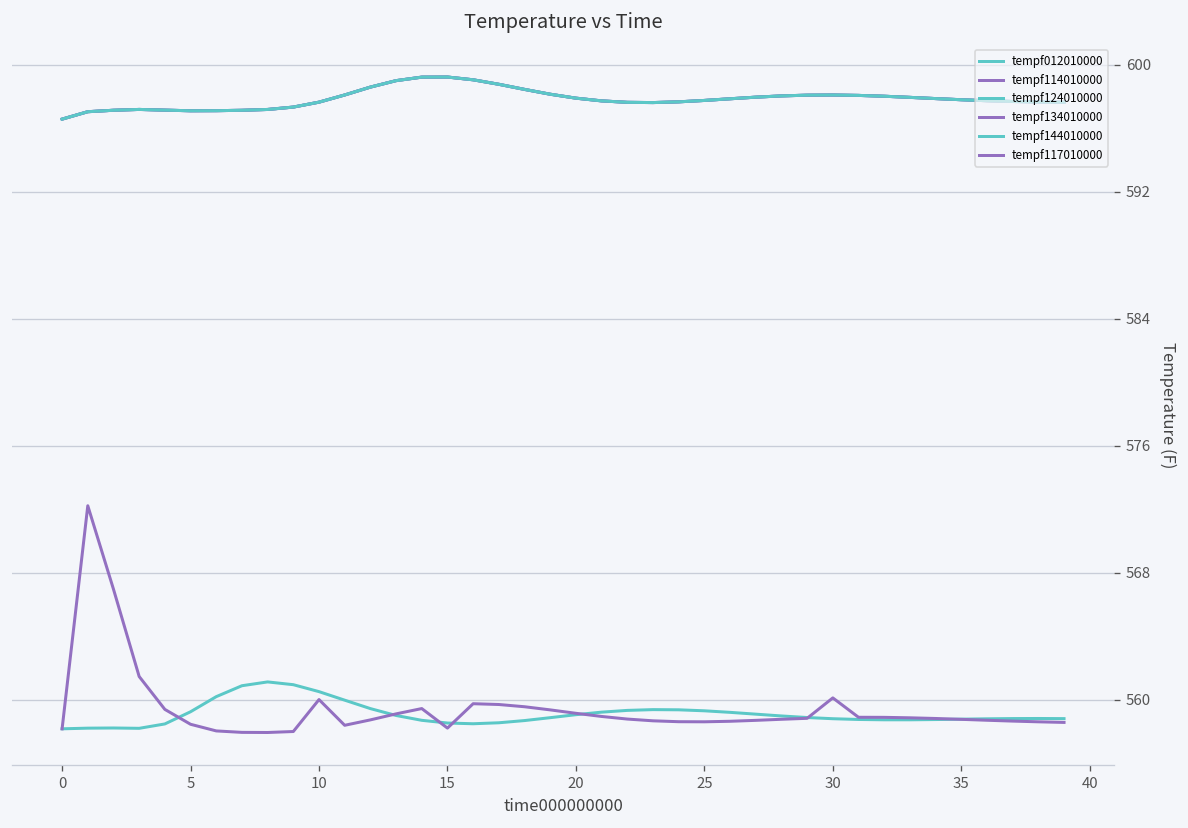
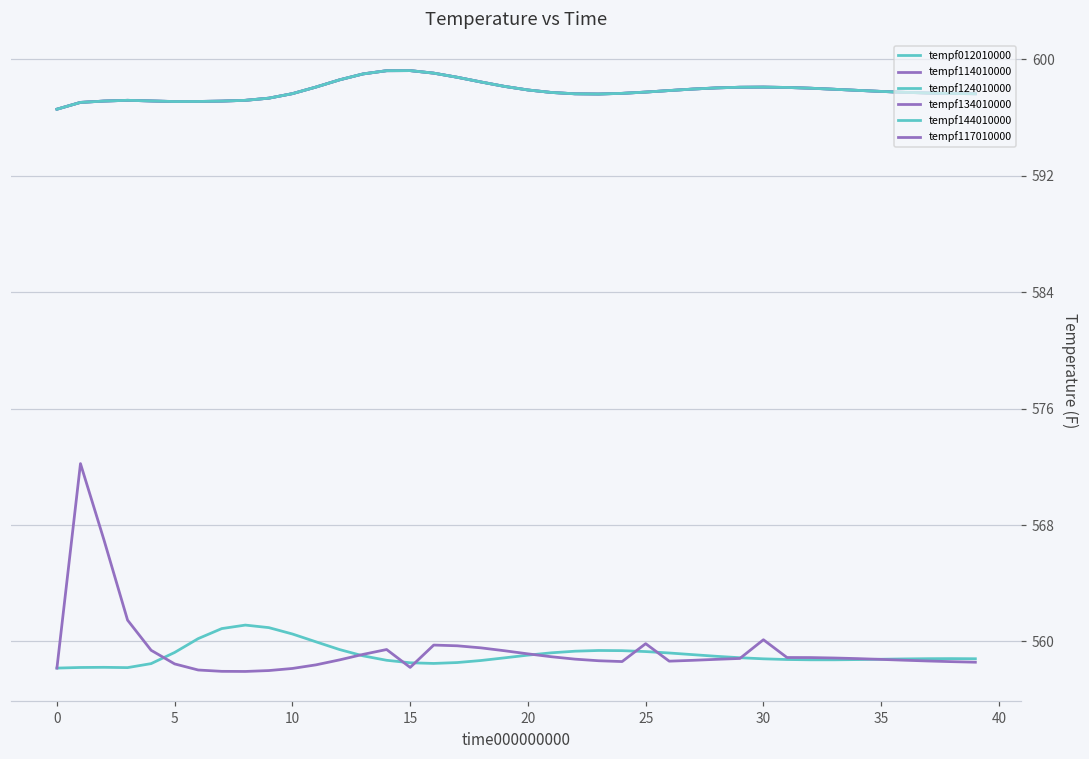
  {
    "tempf117010000": {
      "5": 558.5,
-     "10": 560.0,
+     "10": 558.1,
      "15": 558.2,
-     "25": 558.6,
+     "25": 559.8,
      "30": 560.1
    }
  }
